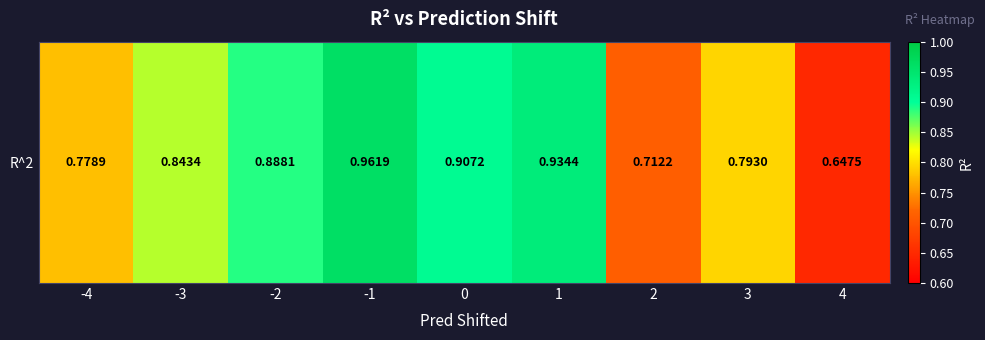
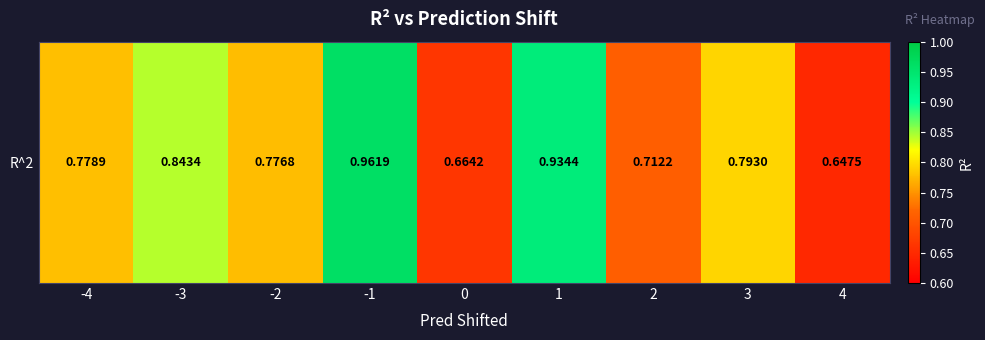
  {
    "R^2": {
      "-4": 0.7789,
      "-3": 0.8434,
-     "-2": 0.8881,
+     "-2": 0.7768,
      "-1": 0.9619,
-     "0": 0.9072,
+     "0": 0.6642,
      "1": 0.9344,
      "2": 0.7122,
      "3": 0.7930,
      "4": 0.6475
    }
  }
